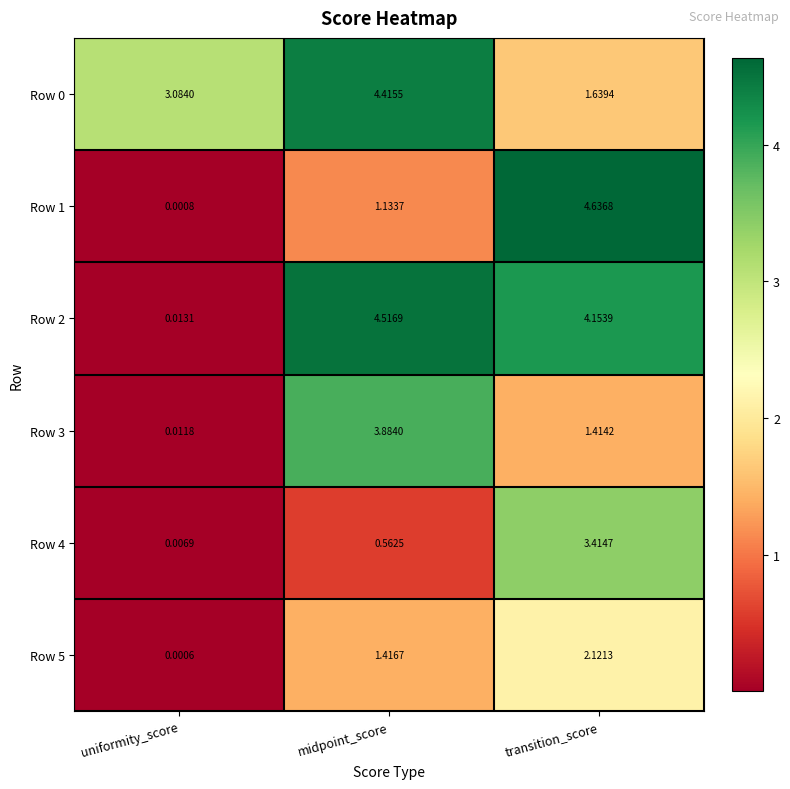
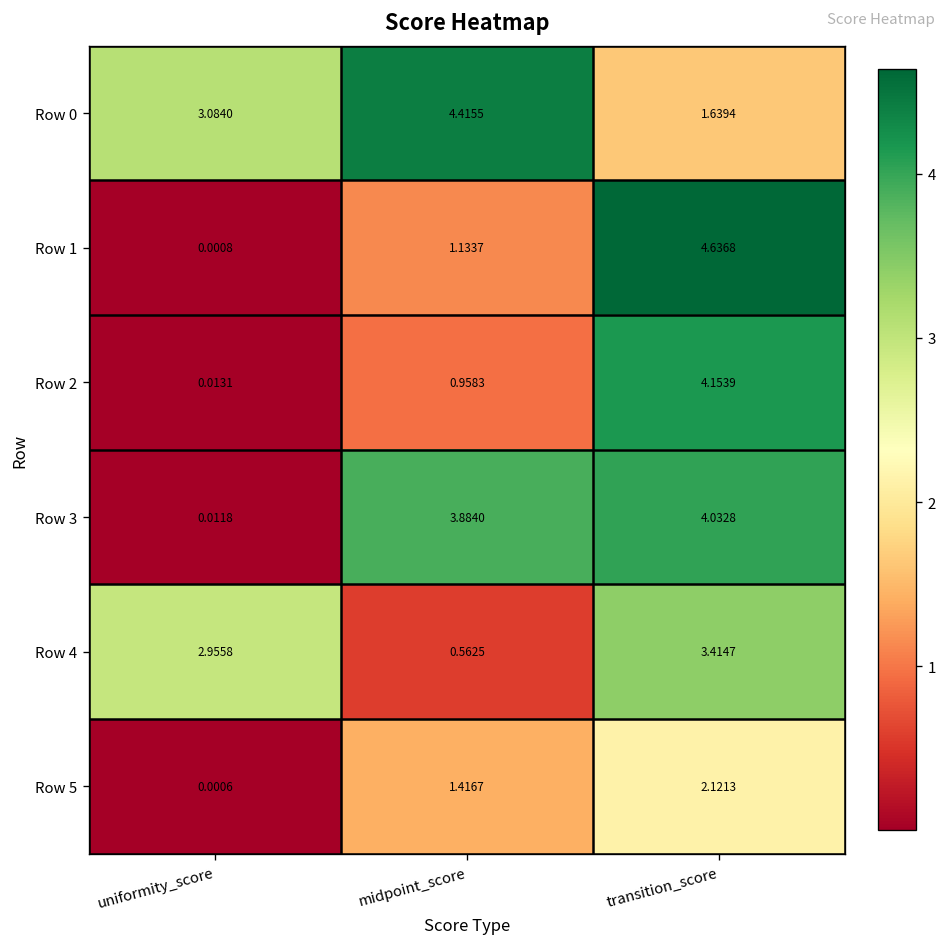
  {
    "Row 0": {
      "uniformity_score": 3.0840,
      "midpoint_score": 4.4155,
      "transition_score": 1.6394
    },
    "Row 1": {
      "uniformity_score": 0.0008,
      "midpoint_score": 1.1337,
      "transition_score": 4.6368
    },
    "Row 2": {
      "uniformity_score": 0.0131,
-     "midpoint_score": 4.5169,
+     "midpoint_score": 0.9583,
      "transition_score": 4.1539
    },
    "Row 3": {
      "uniformity_score": 0.0118,
      "midpoint_score": 3.8840,
-     "transition_score": 1.4142
+     "transition_score": 4.0328
    },
    "Row 4": {
-     "uniformity_score": 0.0069,
+     "uniformity_score": 2.9558,
      "midpoint_score": 0.5625,
      "transition_score": 3.4147
    },
    "Row 5": {
      "uniformity_score": 0.0006,
      "midpoint_score": 1.4167,
      "transition_score": 2.1213
    }
  }
